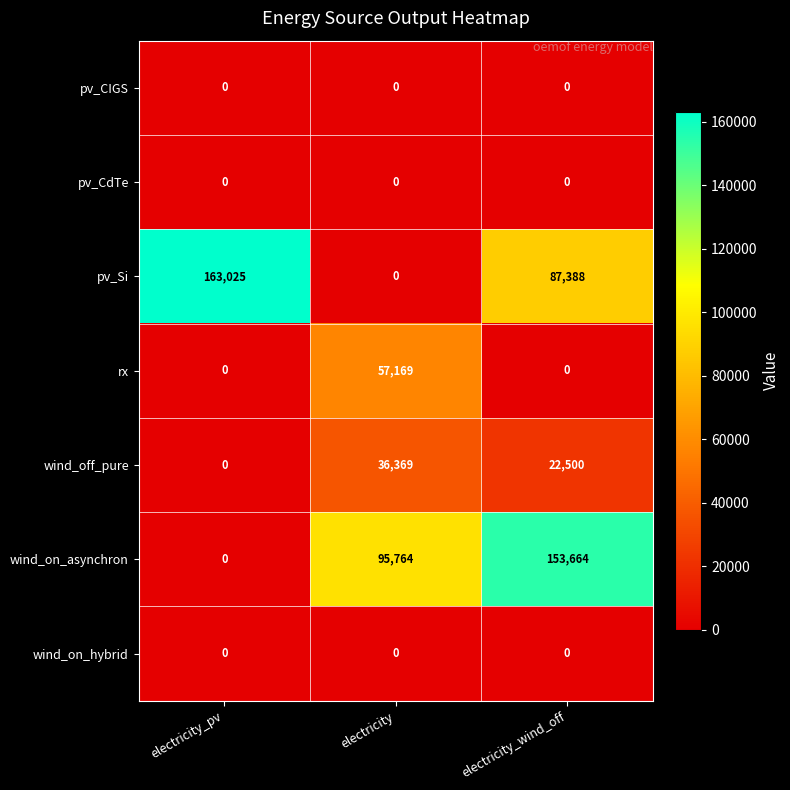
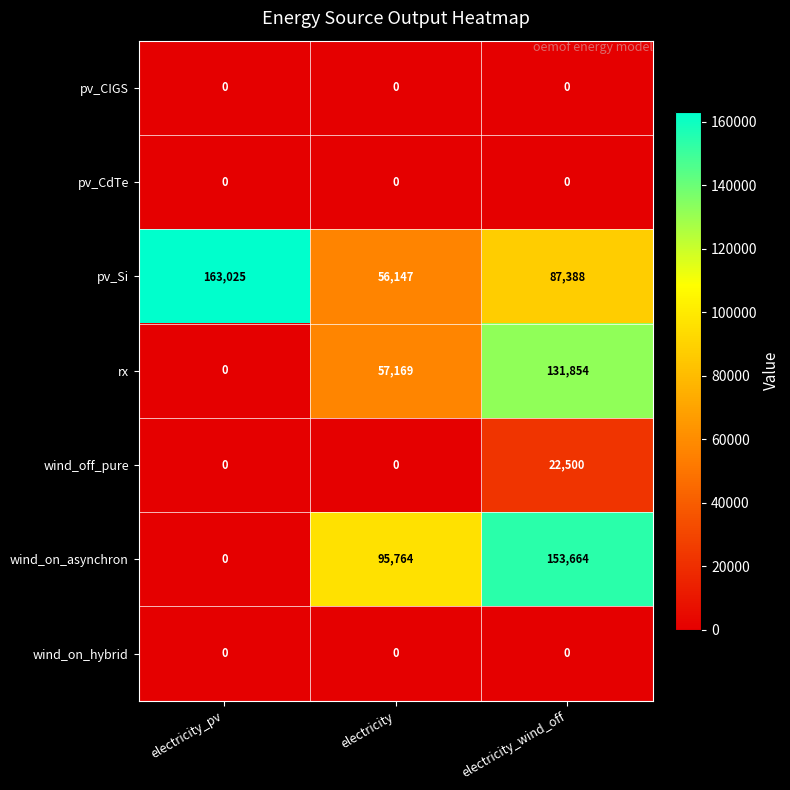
  {
    "pv_CIGS": {
      "electricity_pv": "0",
      "electricity": "0"
    },
    "pv_CdTe": {
      "electricity_pv": "0",
      "electricity": "0",
      "electricity_wind_off": "0"
    },
    "pv_Si": {
      "electricity_pv": "163,025",
-     "electricity": "0",
+     "electricity": "56,147",
      "electricity_wind_off": "87,388"
    },
    "rx": {
      "electricity_pv": "0",
      "electricity": "57,169",
-     "electricity_wind_off": "0"
+     "electricity_wind_off": "131,854"
    },
    "wind_off_pure": {
      "electricity_pv": "0",
-     "electricity": "36,369",
+     "electricity": "0",
      "electricity_wind_off": "22,500"
    },
    "wind_on_asynchron": {
      "electricity_pv": "0",
      "electricity": "95,764",
      "electricity_wind_off": "153,664"
    },
    "wind_on_hybrid": {
      "electricity_pv": "0",
      "electricity": "0",
      "electricity_wind_off": "0"
    }
  }
